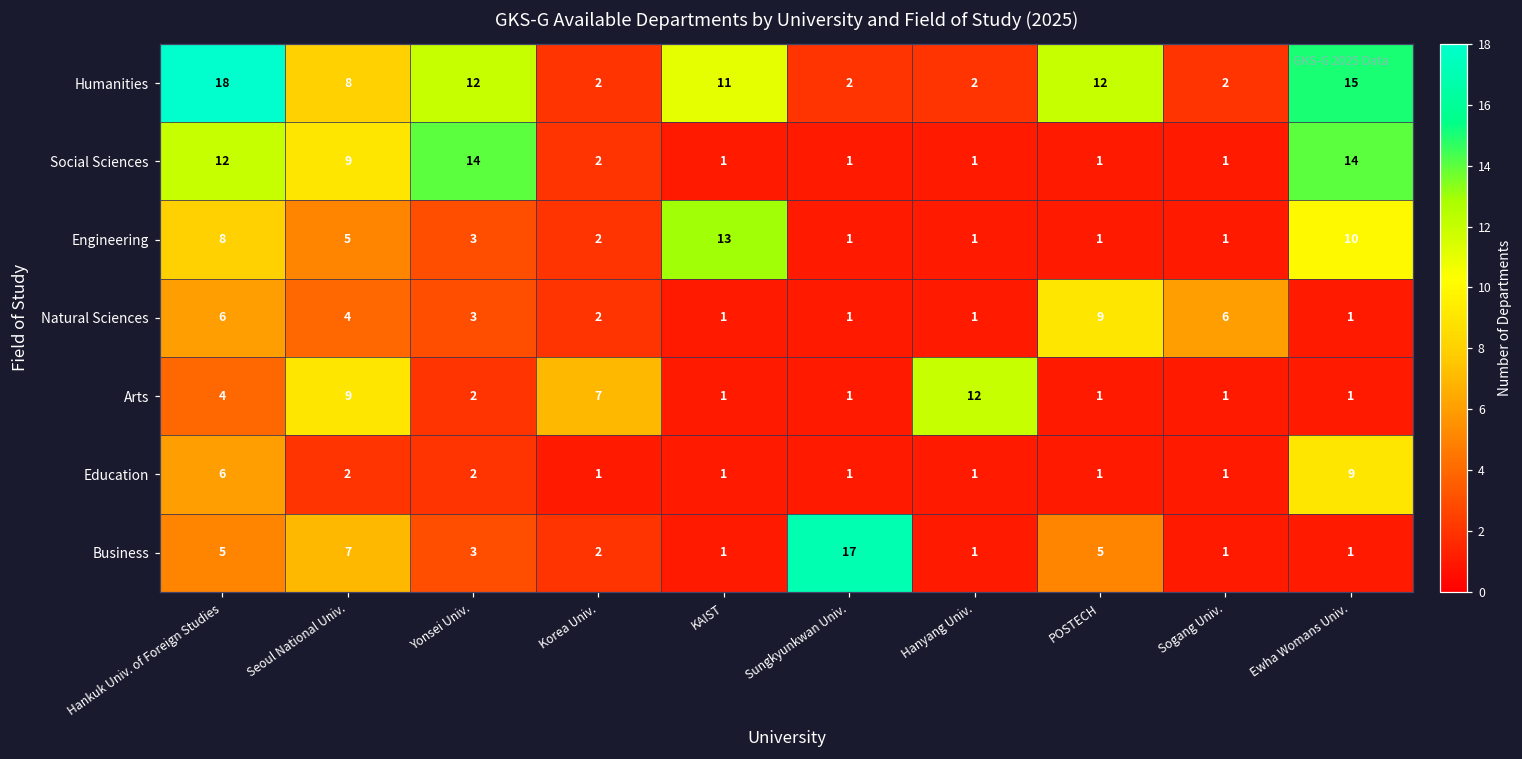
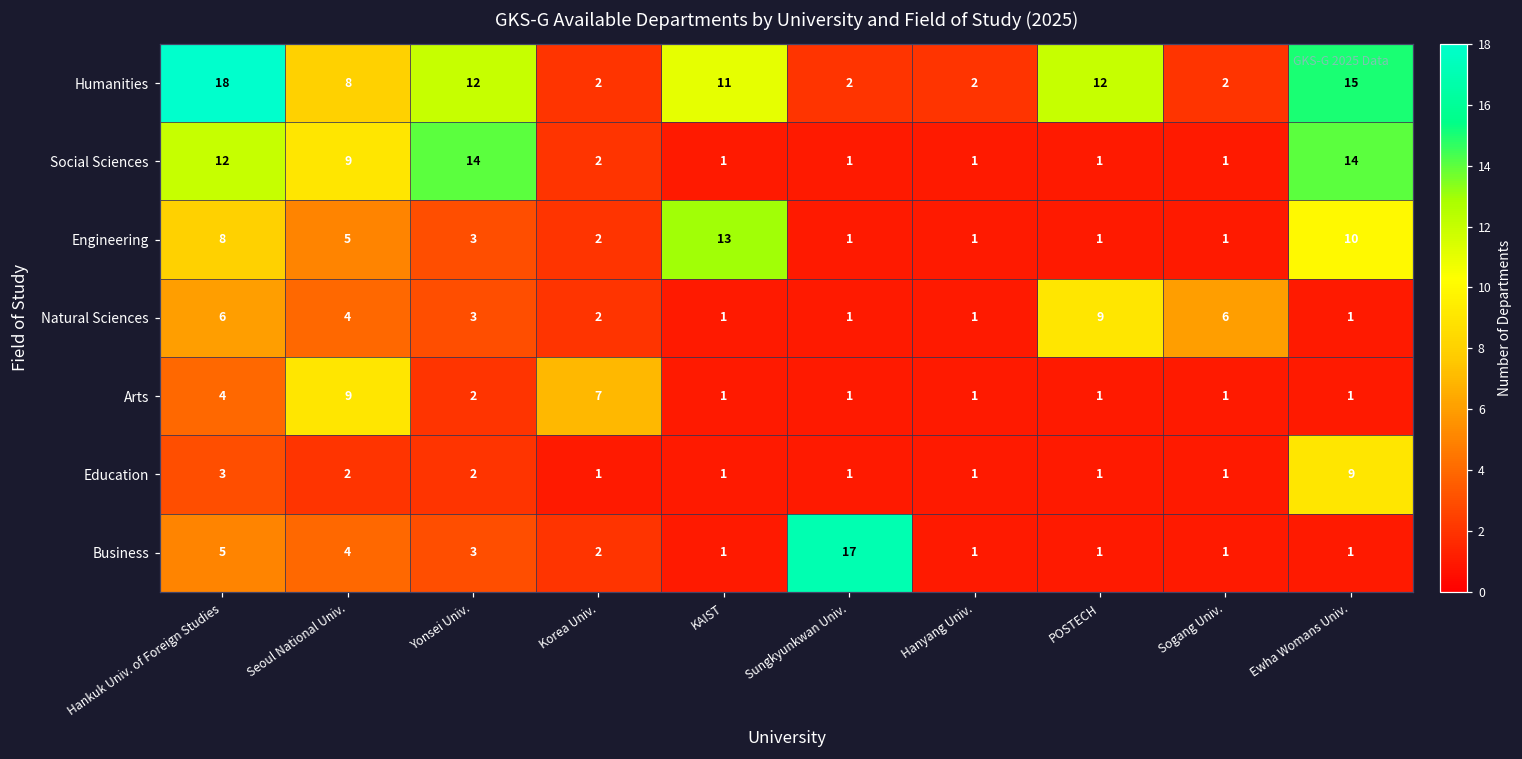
  {
    "Humanities": {
      "Hankuk Univ. of Foreign Studies": 18,
      "Seoul National Univ.": 8,
      "Yonsei Univ.": 12,
      "Korea Univ.": 2,
      "KAIST": 11,
      "Sungkyunkwan Univ.": 2,
      "Hanyang Univ.": 2,
      "POSTECH": 12,
      "Sogang Univ.": 2
    },
    "Social Sciences": {
      "Hankuk Univ. of Foreign Studies": 12,
      "Seoul National Univ.": 9,
      "Yonsei Univ.": 14,
      "Korea Univ.": 2,
      "KAIST": 1,
      "Sungkyunkwan Univ.": 1,
      "Hanyang Univ.": 1,
      "POSTECH": 1,
      "Sogang Univ.": 1,
      "Ewha Womans Univ.": 14
    },
    "Engineering": {
      "Hankuk Univ. of Foreign Studies": 8,
      "Seoul National Univ.": 5,
      "Yonsei Univ.": 3,
      "Korea Univ.": 2,
      "KAIST": 13,
      "Sungkyunkwan Univ.": 1,
      "Hanyang Univ.": 1,
      "POSTECH": 1,
      "Sogang Univ.": 1,
      "Ewha Womans Univ.": 10
    },
    "Natural Sciences": {
      "Hankuk Univ. of Foreign Studies": 6,
      "Seoul National Univ.": 4,
      "Yonsei Univ.": 3,
      "Korea Univ.": 2,
      "KAIST": 1,
      "Sungkyunkwan Univ.": 1,
      "Hanyang Univ.": 1,
      "POSTECH": 9,
      "Sogang Univ.": 6,
      "Ewha Womans Univ.": 1
    },
    "Arts": {
      "Hankuk Univ. of Foreign Studies": 4,
      "Seoul National Univ.": 9,
      "Yonsei Univ.": 2,
      "Korea Univ.": 7,
      "KAIST": 1,
      "Sungkyunkwan Univ.": 1,
-     "Hanyang Univ.": 12,
+     "Hanyang Univ.": 1,
      "POSTECH": 1,
      "Sogang Univ.": 1,
      "Ewha Womans Univ.": 1
    },
    "Education": {
-     "Hankuk Univ. of Foreign Studies": 6,
+     "Hankuk Univ. of Foreign Studies": 3,
      "Seoul National Univ.": 2,
      "Yonsei Univ.": 2,
      "Korea Univ.": 1,
      "KAIST": 1,
      "Sungkyunkwan Univ.": 1,
      "Hanyang Univ.": 1,
      "POSTECH": 1,
      "Sogang Univ.": 1,
      "Ewha Womans Univ.": 9
    },
    "Business": {
      "Hankuk Univ. of Foreign Studies": 5,
-     "Seoul National Univ.": 7,
+     "Seoul National Univ.": 4,
      "Yonsei Univ.": 3,
      "Korea Univ.": 2,
      "KAIST": 1,
      "Sungkyunkwan Univ.": 17,
      "Hanyang Univ.": 1,
-     "POSTECH": 5,
+     "POSTECH": 1,
      "Sogang Univ.": 1,
      "Ewha Womans Univ.": 1
    }
  }
